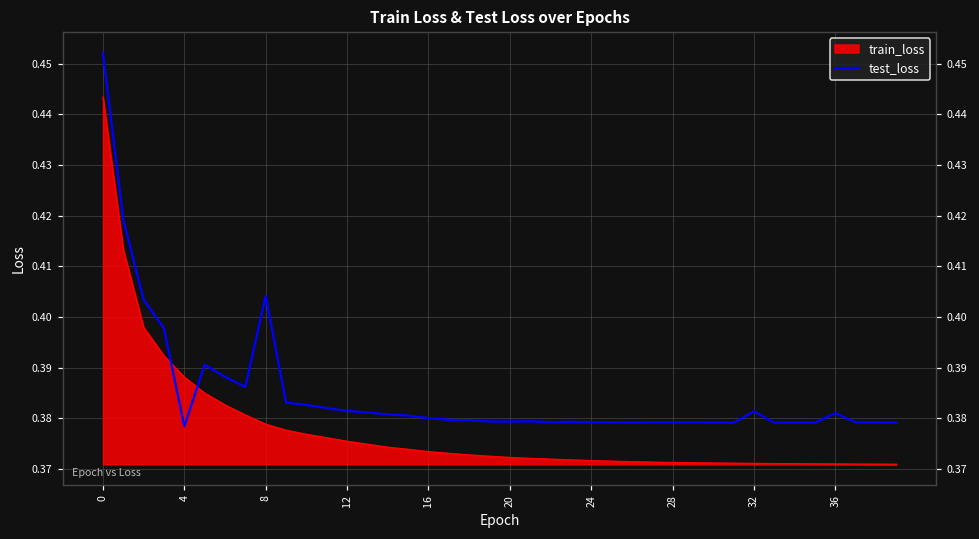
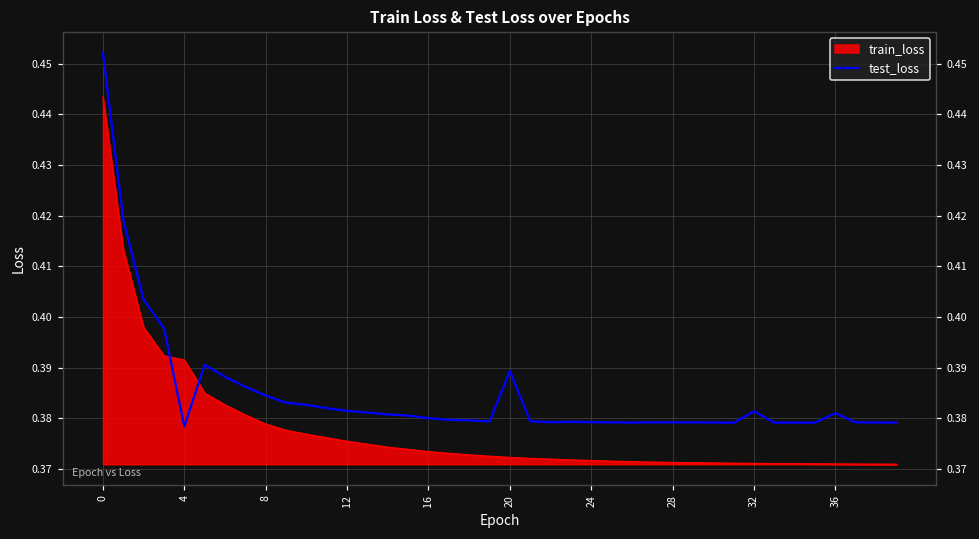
  {
    "train_loss": {
      "0": 0.443,
-     "4": 0.388,
+     "4": 0.392,
      "8": 0.379,
      "12": 0.375,
      "16": 0.373,
      "20": 0.372,
      "24": 0.372,
      "28": 0.371,
      "32": 0.371,
      "36": 0.371
    },
    "test_loss": {
      "0": 0.452,
      "4": 0.378,
-     "8": 0.404,
+     "8": 0.384,
      "12": 0.381,
      "16": 0.380,
-     "20": 0.379,
+     "20": 0.389,
      "24": 0.379,
      "28": 0.379,
      "32": 0.381,
      "36": 0.381
    }
  }
